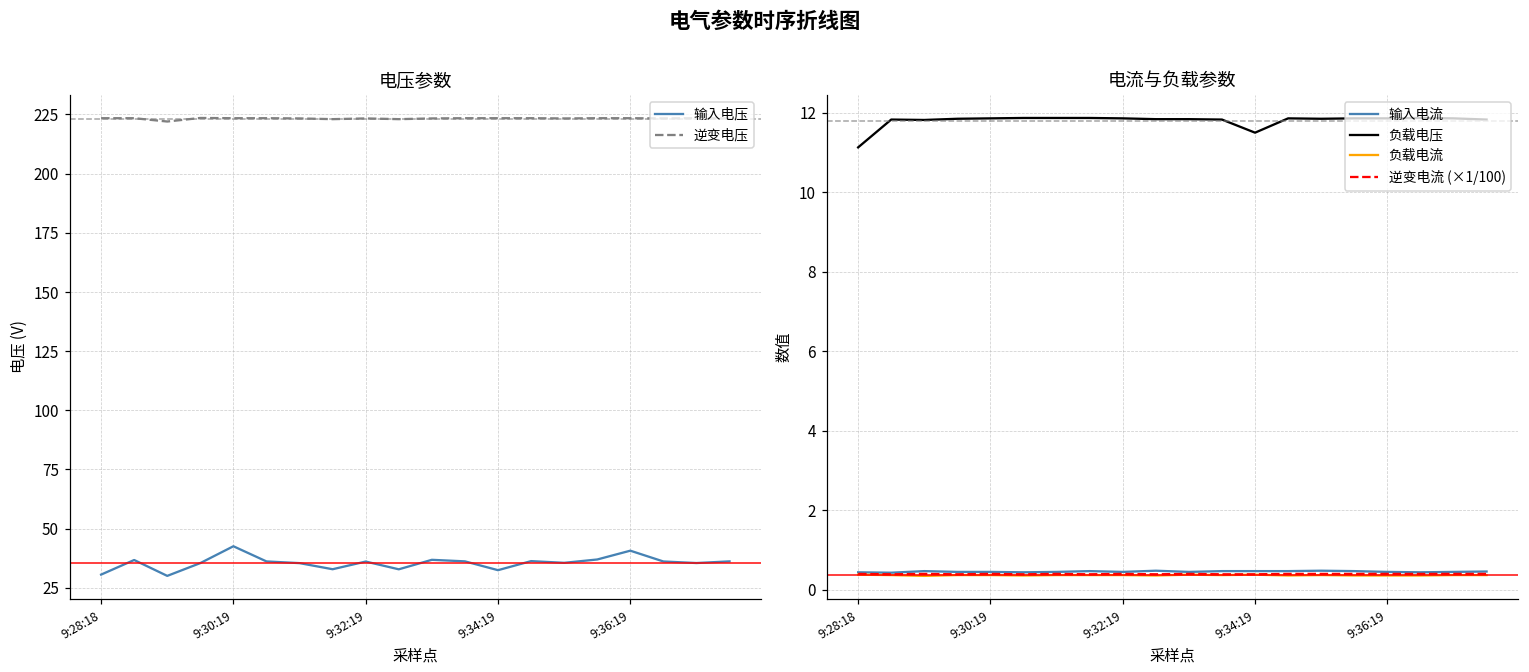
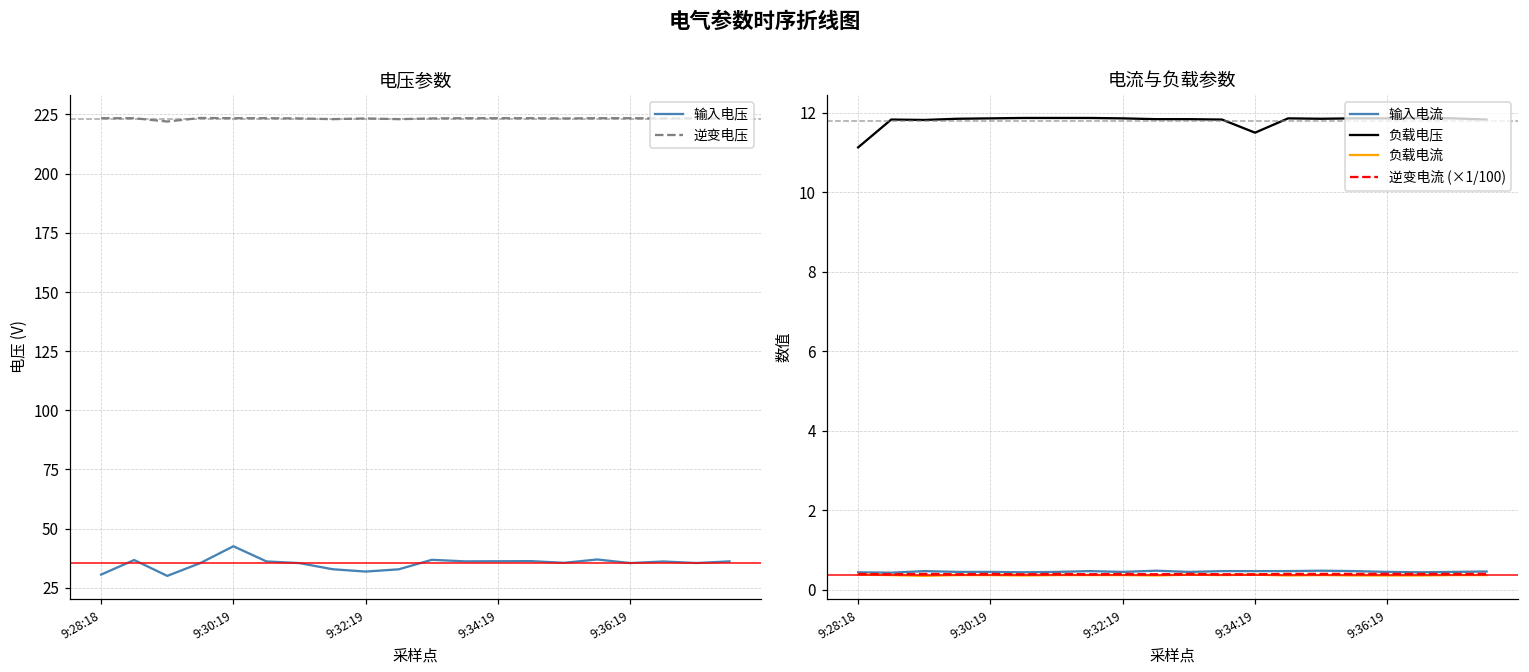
  {
    "电压参数": {
      "输入电压": {
        "9:28:18": 31,
        "9:30:19": 43,
-       "9:32:19": 36,
-       "9:34:19": 32,
-       "9:36:19": 41
+       "9:32:19": 32,
+       "9:34:19": 36,
+       "9:36:19": 35
      },
      "逆变电压": {
        "9:28:18": 223,
        "9:30:19": 223,
        "9:32:19": 223,
        "9:34:19": 223,
        "9:36:19": 223
      }
    },
    "电流与负载参数": {
      "输入电流": {
        "9:34:19": 0.5
      },
      "负载电压": {
        "9:28:18": 11.1,
        "9:30:19": 11.9,
        "9:32:19": 11.9,
        "9:34:19": 11.5
      }
    }
  }
